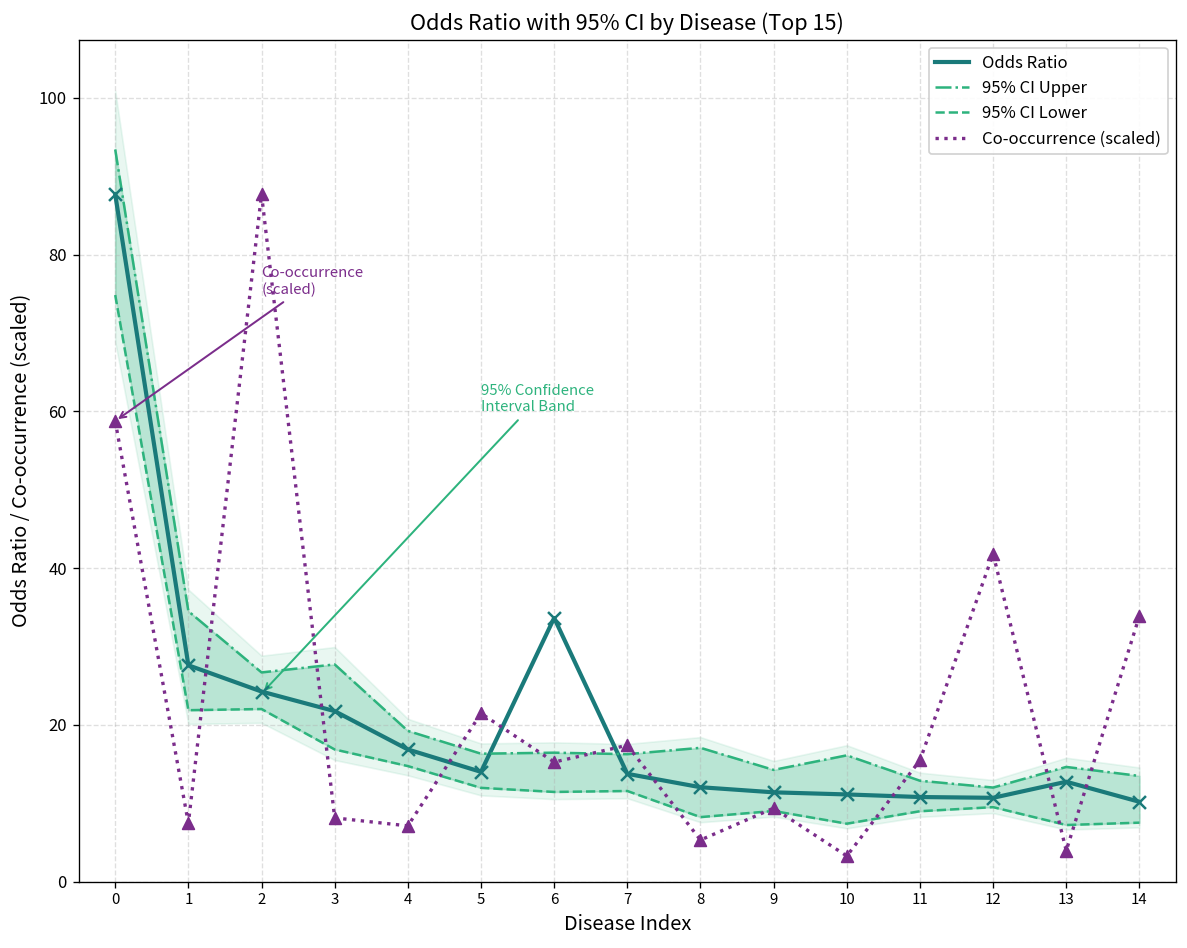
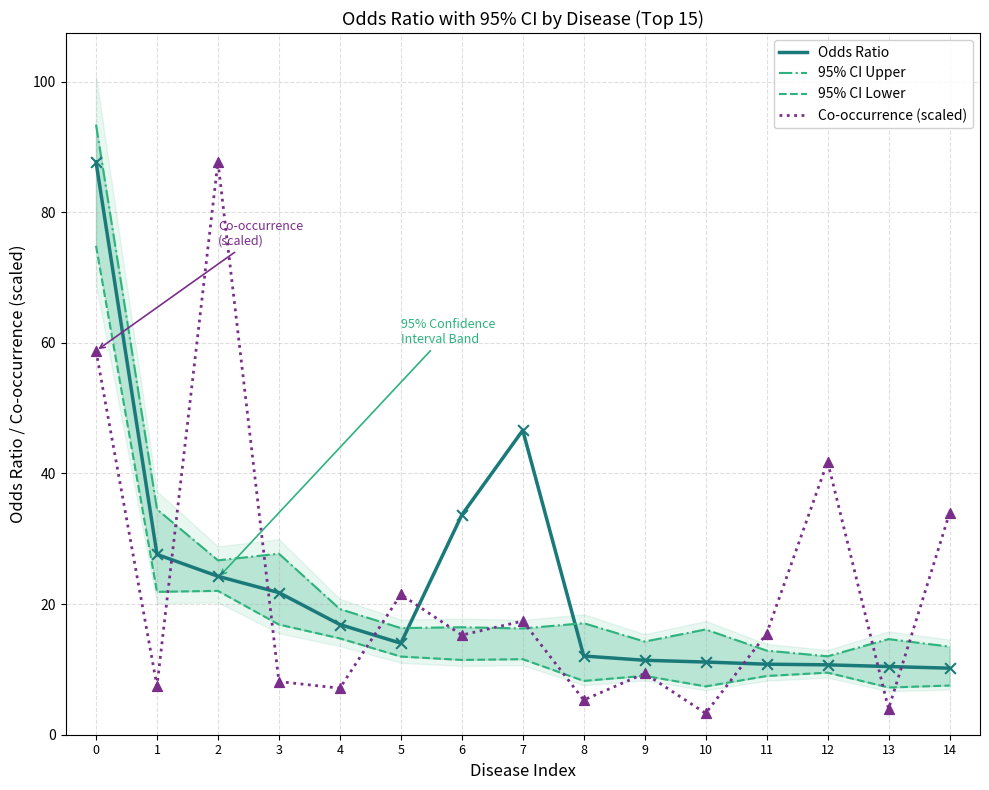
  {
    "Odds Ratio": {
      "0": 88,
      "1": 28,
      "2": 24,
      "3": 22,
      "4": 17,
      "5": 14,
-     "7": 14,
+     "7": 47,
      "8": 12,
      "9": 11,
      "10": 11,
      "11": 11,
      "12": 11,
-     "13": 13,
+     "13": 10,
      "14": 10
    },
    "Co-occurrence (scaled)": {
      "0": 59,
      "1": 7,
      "2": 88,
      "3": 8,
      "4": 7,
      "5": 21,
      "6": 15,
      "8": 5,
      "10": 3,
      "11": 15,
      "12": 42,
      "13": 4,
      "14": 34
    }
  }
